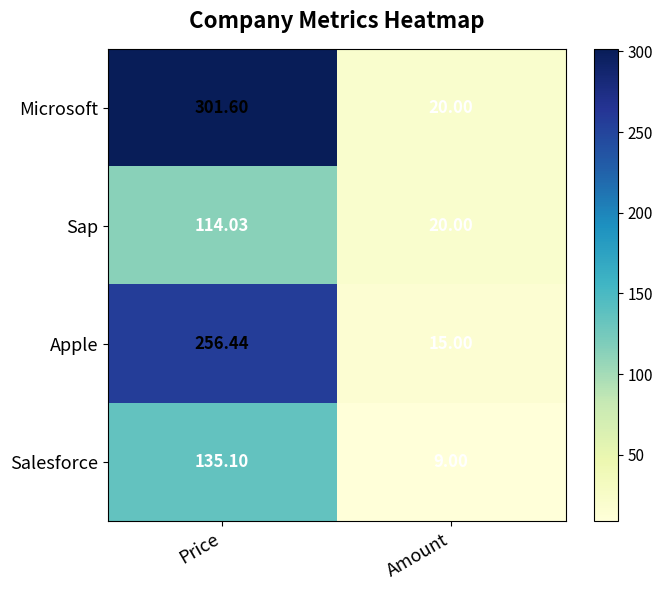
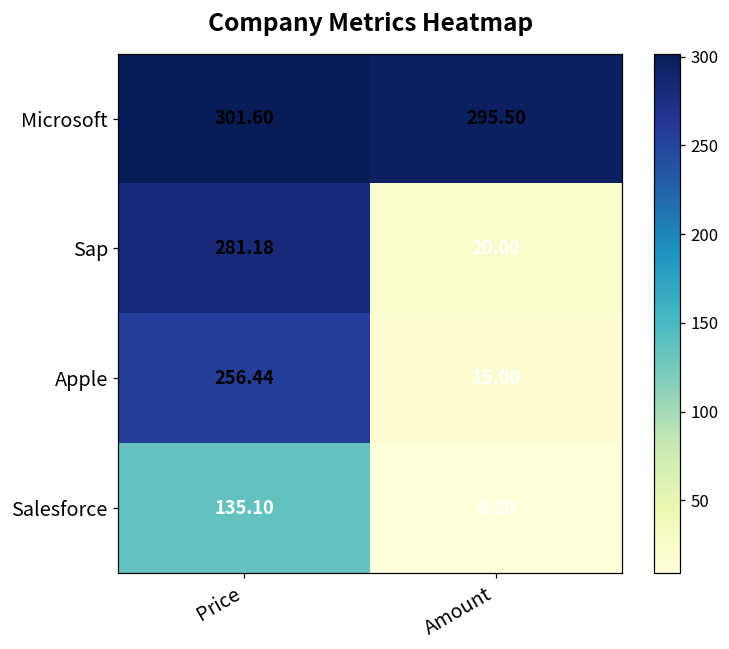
  {
    "Microsoft": {
      "Price": 301.60,
-     "Amount": 20.00
+     "Amount": 295.50
    },
    "Sap": {
-     "Price": 114.03,
+     "Price": 281.18,
      "Amount": 20.00
    },
    "Apple": {
      "Price": 256.44
    },
    "Salesforce": {
      "Price": 135.10
    }
  }
